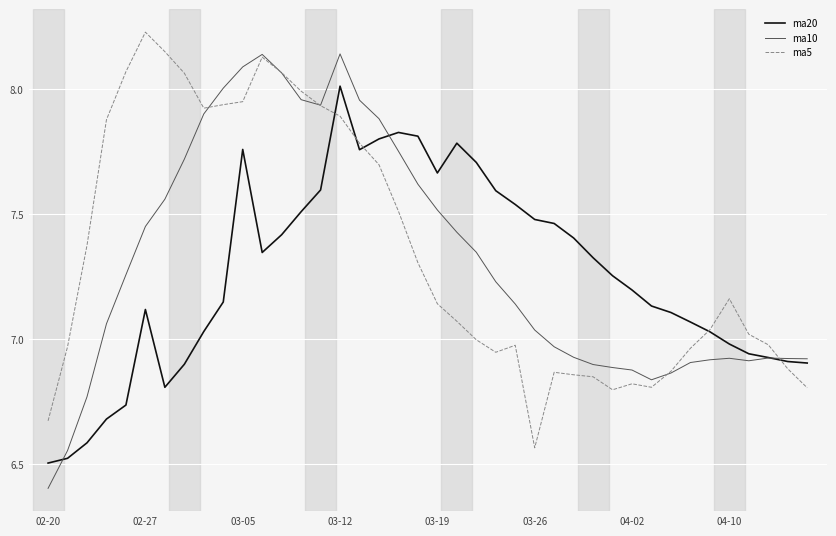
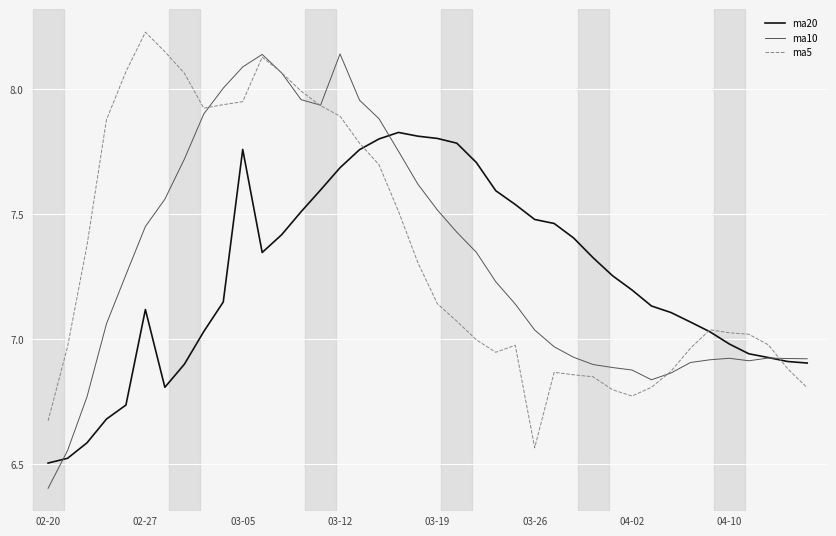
  {
    "ma20": {
      "02-20": 6.51,
      "02-27": 7.12,
      "03-05": 7.76,
-     "03-12": 8.01,
-     "03-19": 7.67,
+     "03-12": 7.69,
+     "03-19": 7.80,
      "03-26": 7.48,
      "04-02": 7.20,
      "04-10": 6.98
    },
    "ma10": {
      "02-20": 6.40,
      "02-27": 7.45,
      "03-05": 8.09,
      "03-12": 8.14,
      "03-19": 7.52,
      "03-26": 7.04,
      "04-02": 6.88,
      "04-10": 6.92
    },
    "ma5": {
      "02-20": 6.67,
      "02-27": 8.23,
      "03-05": 7.95,
      "03-12": 7.89,
      "03-19": 7.14,
      "03-26": 6.57,
-     "04-02": 6.82,
-     "04-10": 7.16
+     "04-02": 6.77,
+     "04-10": 7.03
    }
  }
